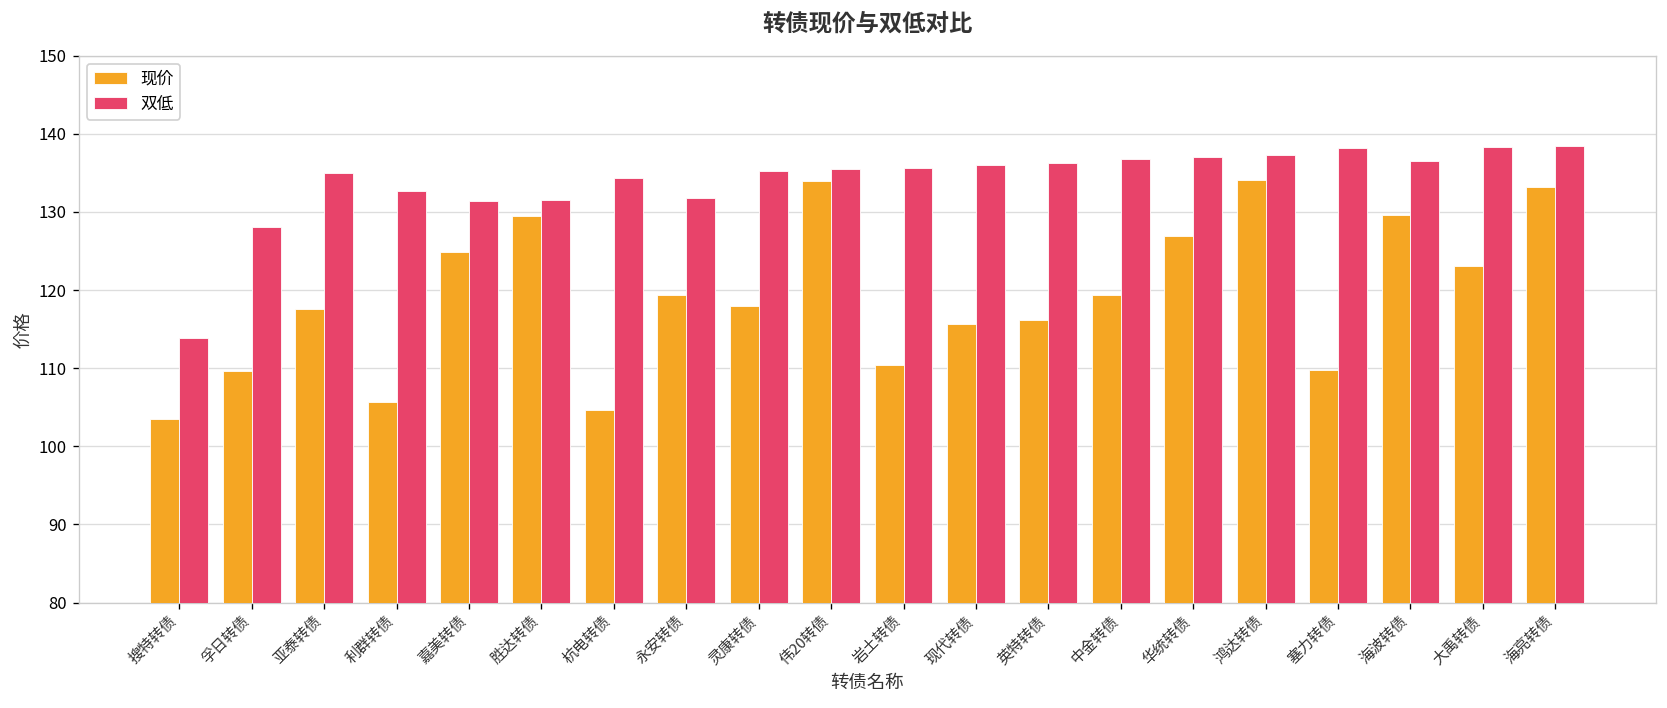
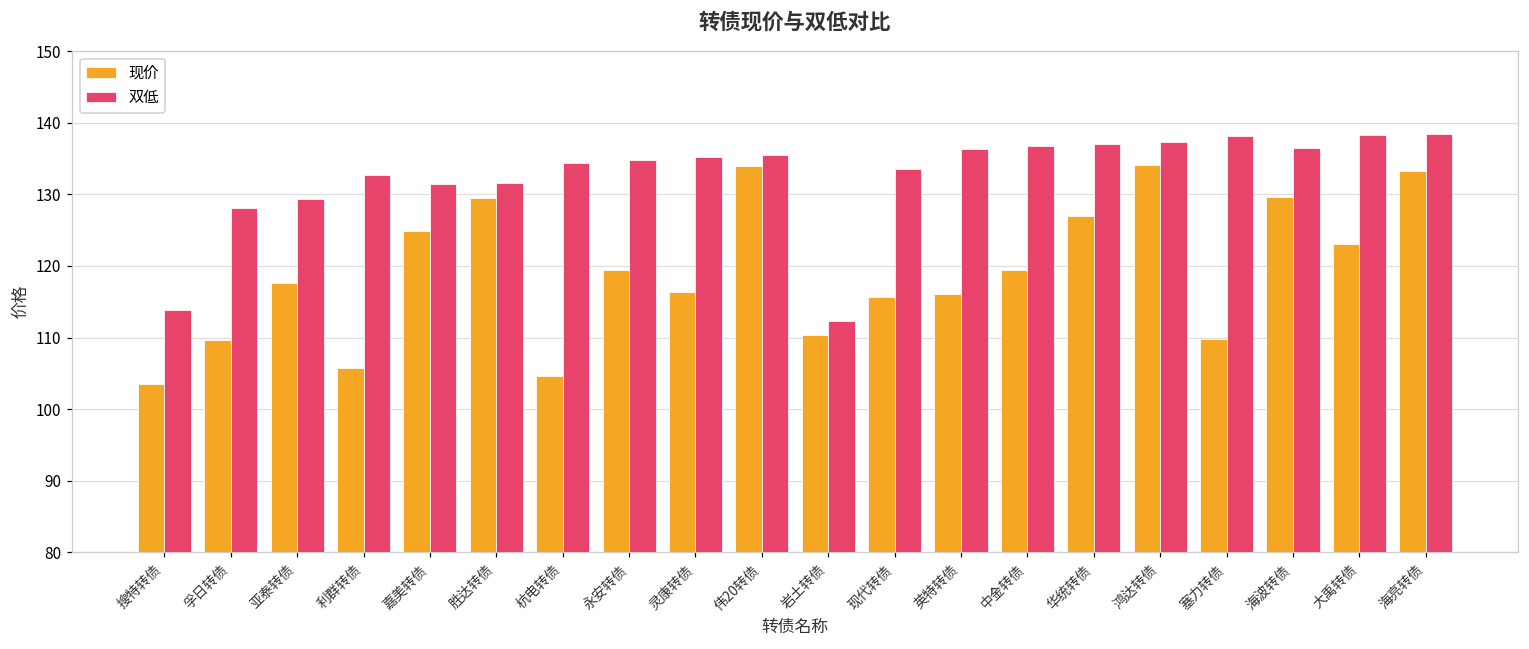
  {
    "现价": {
      "搜特转债": 104,
      "孚日转债": 110,
      "亚泰转债": 118,
      "利群转债": 106,
      "嘉美转债": 125,
      "胜达转债": 129,
      "杭电转债": 105,
      "永安转债": 119,
-     "灵康转债": 118,
+     "灵康转债": 116,
      "伟20转债": 134,
      "岩土转债": 110,
      "现代转债": 116,
      "英特转债": 116,
      "中金转债": 119,
      "华统转债": 127,
      "鸿达转债": 134,
      "塞力转债": 110,
      "海波转债": 130,
      "大禹转债": 123,
      "海亮转债": 133
    },
    "双低": {
      "搜特转债": 114,
      "孚日转债": 128,
-     "亚泰转债": 135,
+     "亚泰转债": 129,
      "利群转债": 133,
      "嘉美转债": 131,
      "胜达转债": 132,
      "杭电转债": 134,
-     "永安转债": 132,
+     "永安转债": 135,
      "灵康转债": 135,
      "伟20转债": 136,
-     "岩土转债": 136,
-     "现代转债": 136,
+     "岩土转债": 112,
+     "现代转债": 134,
      "英特转债": 136,
      "中金转债": 137,
      "华统转债": 137,
      "鸿达转债": 137,
      "塞力转债": 138,
      "海波转债": 136,
      "大禹转债": 138,
      "海亮转债": 138
    }
  }
